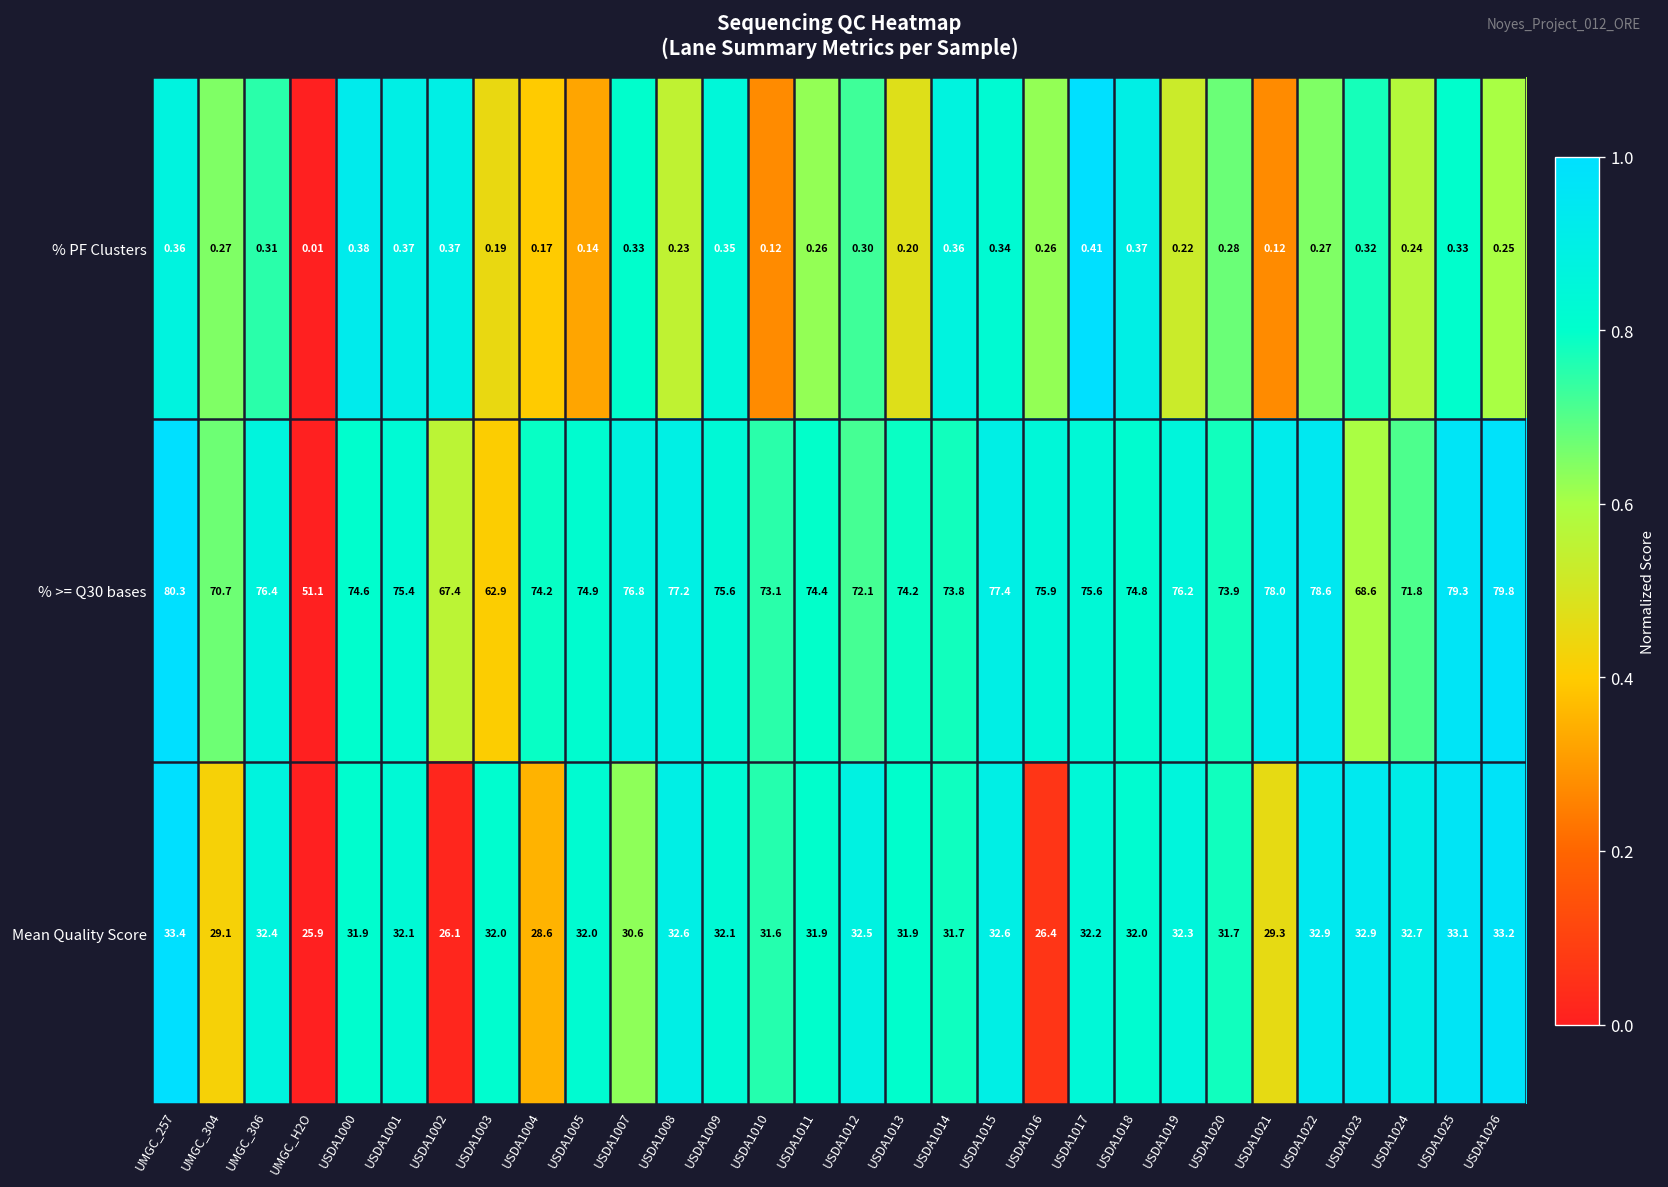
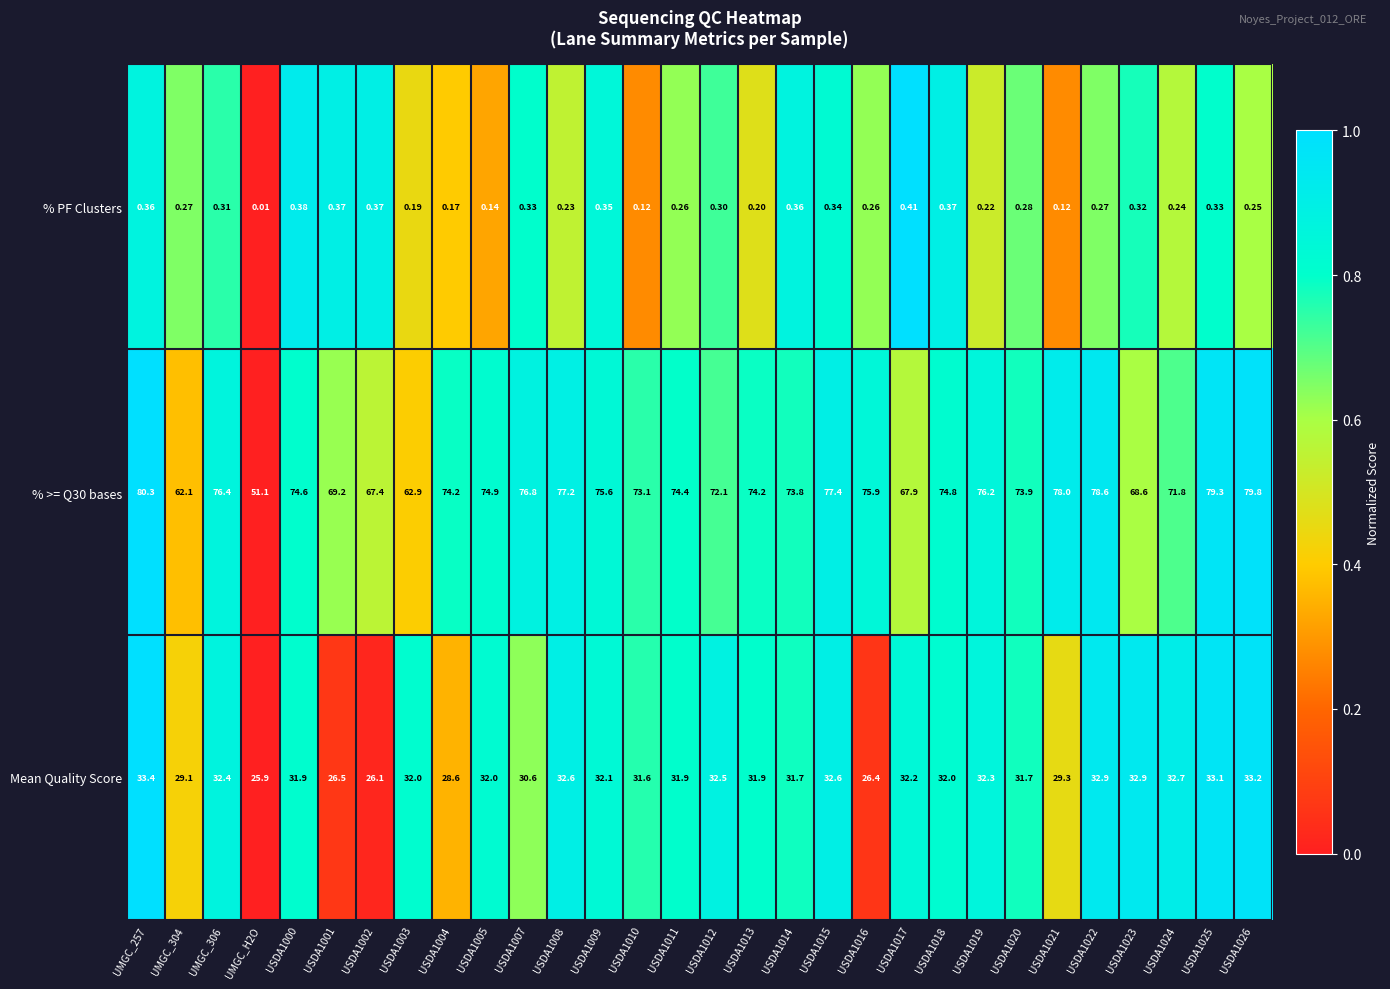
  {
    "% PF Clusters": {
      "UMGC_257": 0.36,
      "UMGC_304": 0.27,
      "UMGC_306": 0.31,
      "UMGC_H2O": 0.01,
      "USDA1000": 0.38,
      "USDA1001": 0.37,
      "USDA1002": 0.37,
      "USDA1003": 0.19,
      "USDA1004": 0.17,
      "USDA1005": 0.14,
      "USDA1007": 0.33,
      "USDA1008": 0.23,
      "USDA1009": 0.35,
      "USDA1010": 0.12,
      "USDA1011": 0.26,
      "USDA1012": 0.30,
      "USDA1013": 0.20,
      "USDA1014": 0.36,
      "USDA1015": 0.34,
      "USDA1016": 0.26,
      "USDA1017": 0.41,
      "USDA1018": 0.37,
      "USDA1019": 0.22,
      "USDA1020": 0.28,
      "USDA1021": 0.12,
      "USDA1022": 0.27,
      "USDA1023": 0.32,
      "USDA1024": 0.24,
      "USDA1025": 0.33,
      "USDA1026": 0.25
    },
    "% >= Q30 bases": {
      "UMGC_257": 80.3,
-     "UMGC_304": 70.7,
+     "UMGC_304": 62.1,
      "UMGC_306": 76.4,
      "UMGC_H2O": 51.1,
      "USDA1000": 74.6,
-     "USDA1001": 75.4,
+     "USDA1001": 69.2,
      "USDA1002": 67.4,
      "USDA1003": 62.9,
      "USDA1004": 74.2,
      "USDA1005": 74.9,
      "USDA1007": 76.8,
      "USDA1008": 77.2,
      "USDA1009": 75.6,
      "USDA1010": 73.1,
      "USDA1011": 74.4,
      "USDA1012": 72.1,
      "USDA1013": 74.2,
      "USDA1014": 73.8,
      "USDA1015": 77.4,
      "USDA1016": 75.9,
-     "USDA1017": 75.6,
+     "USDA1017": 67.9,
      "USDA1018": 74.8,
      "USDA1019": 76.2,
      "USDA1020": 73.9,
      "USDA1021": 78.0,
      "USDA1022": 78.6,
      "USDA1023": 68.6,
      "USDA1024": 71.8,
      "USDA1025": 79.3,
      "USDA1026": 79.8
    },
    "Mean Quality Score": {
      "UMGC_257": 33.4,
      "UMGC_304": 29.1,
      "UMGC_306": 32.4,
      "UMGC_H2O": 25.9,
      "USDA1000": 31.9,
-     "USDA1001": 32.1,
+     "USDA1001": 26.5,
      "USDA1002": 26.1,
      "USDA1003": 32.0,
      "USDA1004": 28.6,
      "USDA1005": 32.0,
      "USDA1007": 30.6,
      "USDA1008": 32.6,
      "USDA1009": 32.1,
      "USDA1010": 31.6,
      "USDA1011": 31.9,
      "USDA1012": 32.5,
      "USDA1013": 31.9,
      "USDA1014": 31.7,
      "USDA1015": 32.6,
      "USDA1016": 26.4,
      "USDA1017": 32.2,
      "USDA1018": 32.0,
      "USDA1019": 32.3,
      "USDA1020": 31.7,
      "USDA1021": 29.3,
      "USDA1022": 32.9,
      "USDA1023": 32.9,
      "USDA1024": 32.7,
      "USDA1025": 33.1,
      "USDA1026": 33.2
    }
  }
